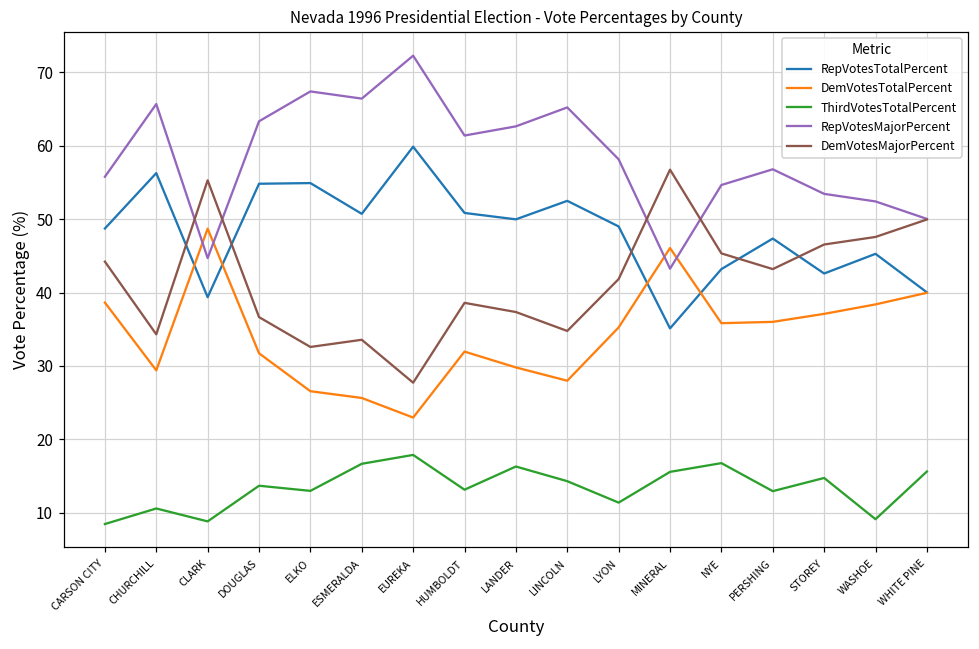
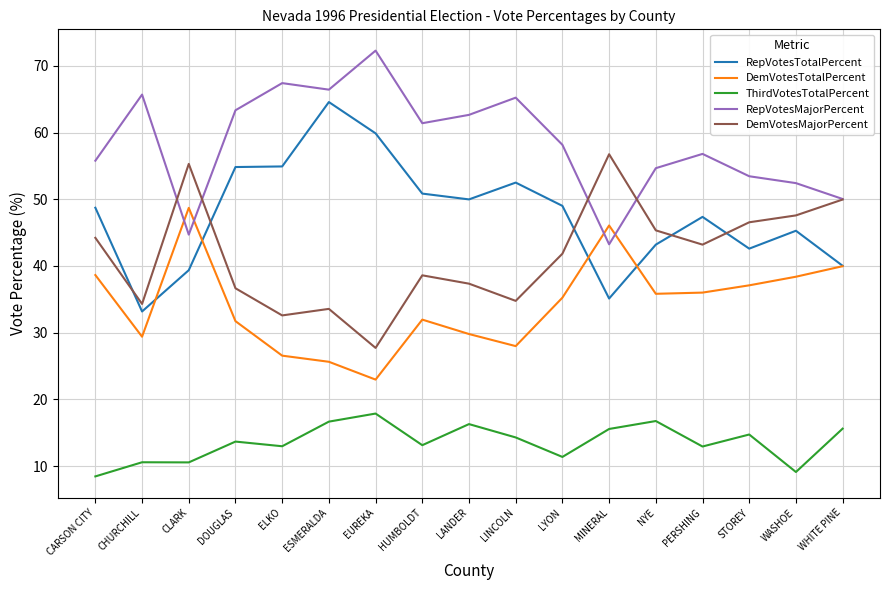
  {
    "RepVotesTotalPercent": {
      "CARSON CITY": 49,
-     "CHURCHILL": 56,
+     "CHURCHILL": 33,
      "CLARK": 39,
      "DOUGLAS": 55,
      "ELKO": 55,
-     "ESMERALDA": 51,
+     "ESMERALDA": 65,
      "EUREKA": 60,
      "HUMBOLDT": 51,
      "LANDER": 50,
      "LINCOLN": 53,
      "LYON": 49,
      "MINERAL": 35,
      "NYE": 43,
      "PERSHING": 47,
      "STOREY": 43,
      "WASHOE": 45
    },
    "DemVotesTotalPercent": {
      "CARSON CITY": 39,
      "CHURCHILL": 29,
      "CLARK": 49,
      "DOUGLAS": 32,
      "ELKO": 27,
      "ESMERALDA": 26,
      "EUREKA": 23,
      "HUMBOLDT": 32,
      "LANDER": 30,
      "LINCOLN": 28,
      "LYON": 35,
      "MINERAL": 46,
      "NYE": 36,
      "PERSHING": 36,
      "STOREY": 37,
      "WASHOE": 38
    },
    "ThirdVotesTotalPercent": {
      "CARSON CITY": 8,
      "CHURCHILL": 11,
-     "CLARK": 9,
+     "CLARK": 11,
      "DOUGLAS": 14,
      "ELKO": 13,
      "ESMERALDA": 17,
      "EUREKA": 18,
      "HUMBOLDT": 13,
      "LANDER": 16,
      "LINCOLN": 14,
      "LYON": 11,
      "MINERAL": 16,
      "NYE": 17,
      "PERSHING": 13,
      "STOREY": 15,
      "WASHOE": 9,
      "WHITE PINE": 16
    },
    "RepVotesMajorPercent": {
      "CARSON CITY": 56,
      "CHURCHILL": 66,
      "CLARK": 45,
      "DOUGLAS": 63,
      "ELKO": 67,
      "ESMERALDA": 66,
      "EUREKA": 72,
      "HUMBOLDT": 61,
      "LANDER": 63,
      "LINCOLN": 65,
      "LYON": 58,
      "MINERAL": 43,
      "NYE": 55,
      "PERSHING": 57,
      "STOREY": 53,
      "WASHOE": 52
    },
    "DemVotesMajorPercent": {
      "CARSON CITY": 44,
      "CHURCHILL": 34,
      "CLARK": 55,
      "DOUGLAS": 37,
      "ELKO": 33,
      "ESMERALDA": 34,
      "EUREKA": 28,
      "HUMBOLDT": 39,
      "LANDER": 37,
      "LINCOLN": 35,
      "LYON": 42,
      "MINERAL": 57,
      "NYE": 45,
      "PERSHING": 43,
      "STOREY": 47,
      "WASHOE": 48
    }
  }
